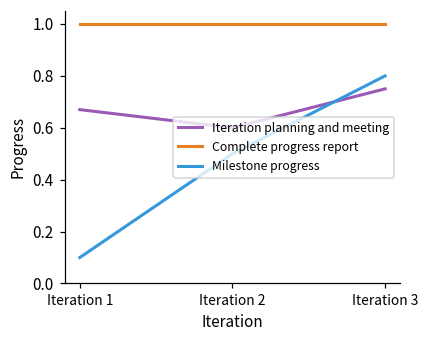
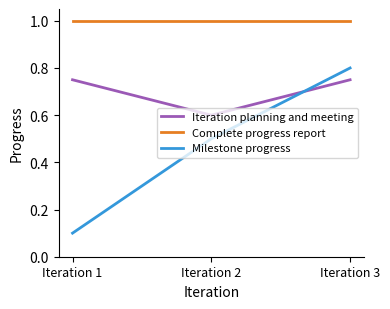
  {
    "Iteration planning and meeting": {
-     "Iteration 1": 0.67,
+     "Iteration 1": 0.75,
      "Iteration 3": 0.75
    },
    "Complete progress report": {
      "Iteration 1": 1.00,
      "Iteration 2": 1.00,
      "Iteration 3": 1.00
    },
    "Milestone progress": {
      "Iteration 1": 0.10,
      "Iteration 3": 0.80
    }
  }
